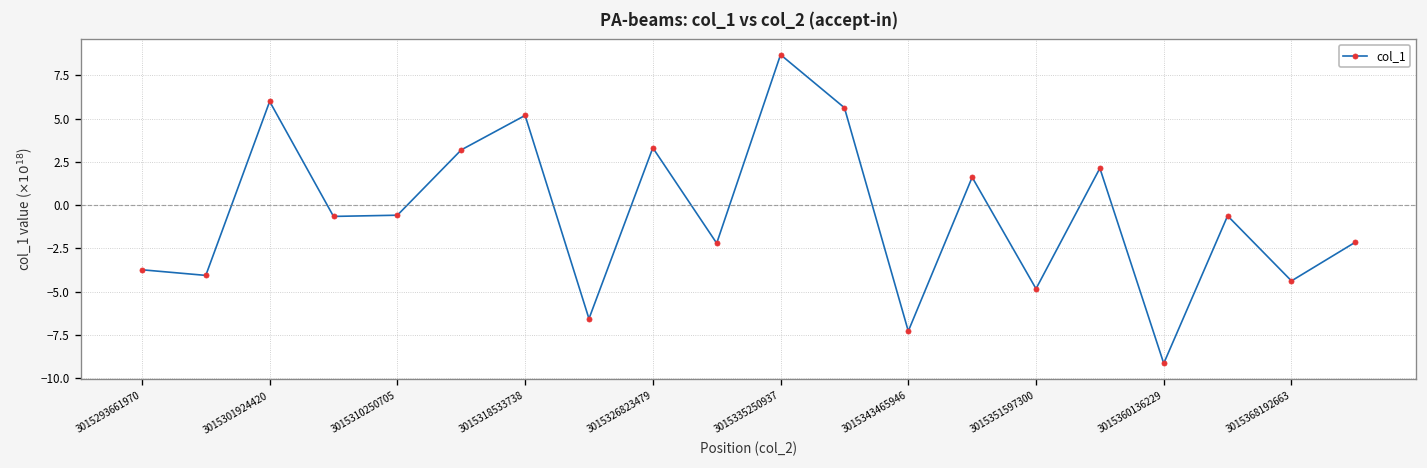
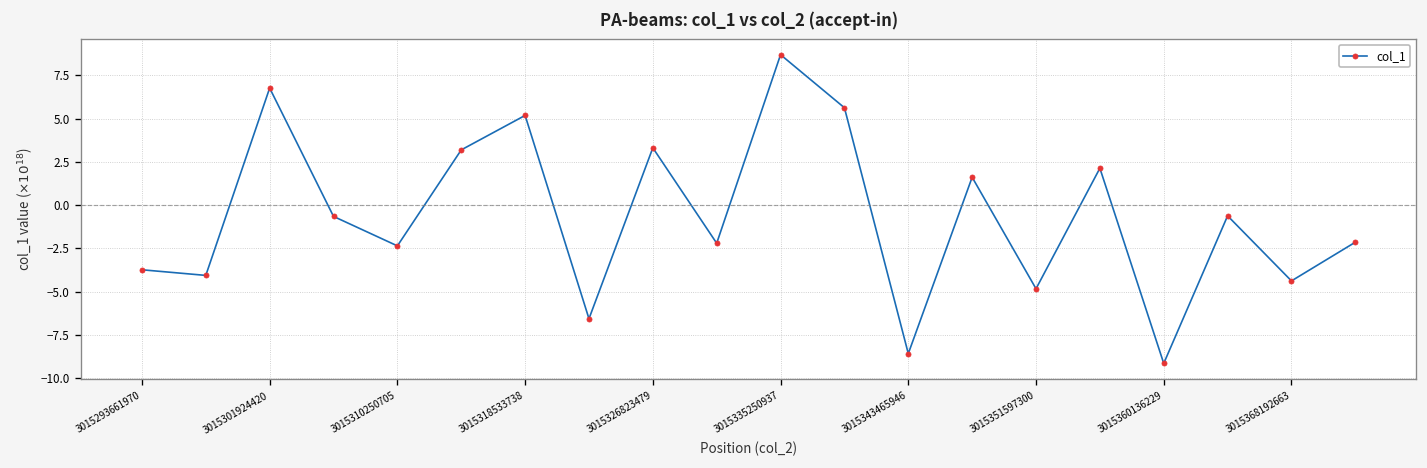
  {
    "3015293661970": -3.7,
-   "3015301924420": 6.0,
-   "3015310250705": -0.6,
+   "3015301924420": 6.8,
+   "3015310250705": -2.4,
    "3015318533738": 5.2,
    "3015326823479": 3.3,
    "3015335250937": 8.7,
-   "3015343465946": -7.3,
+   "3015343465946": -8.6,
    "3015351597300": -4.8,
    "3015360136229": -9.2,
    "3015368192663": -4.4
  }
